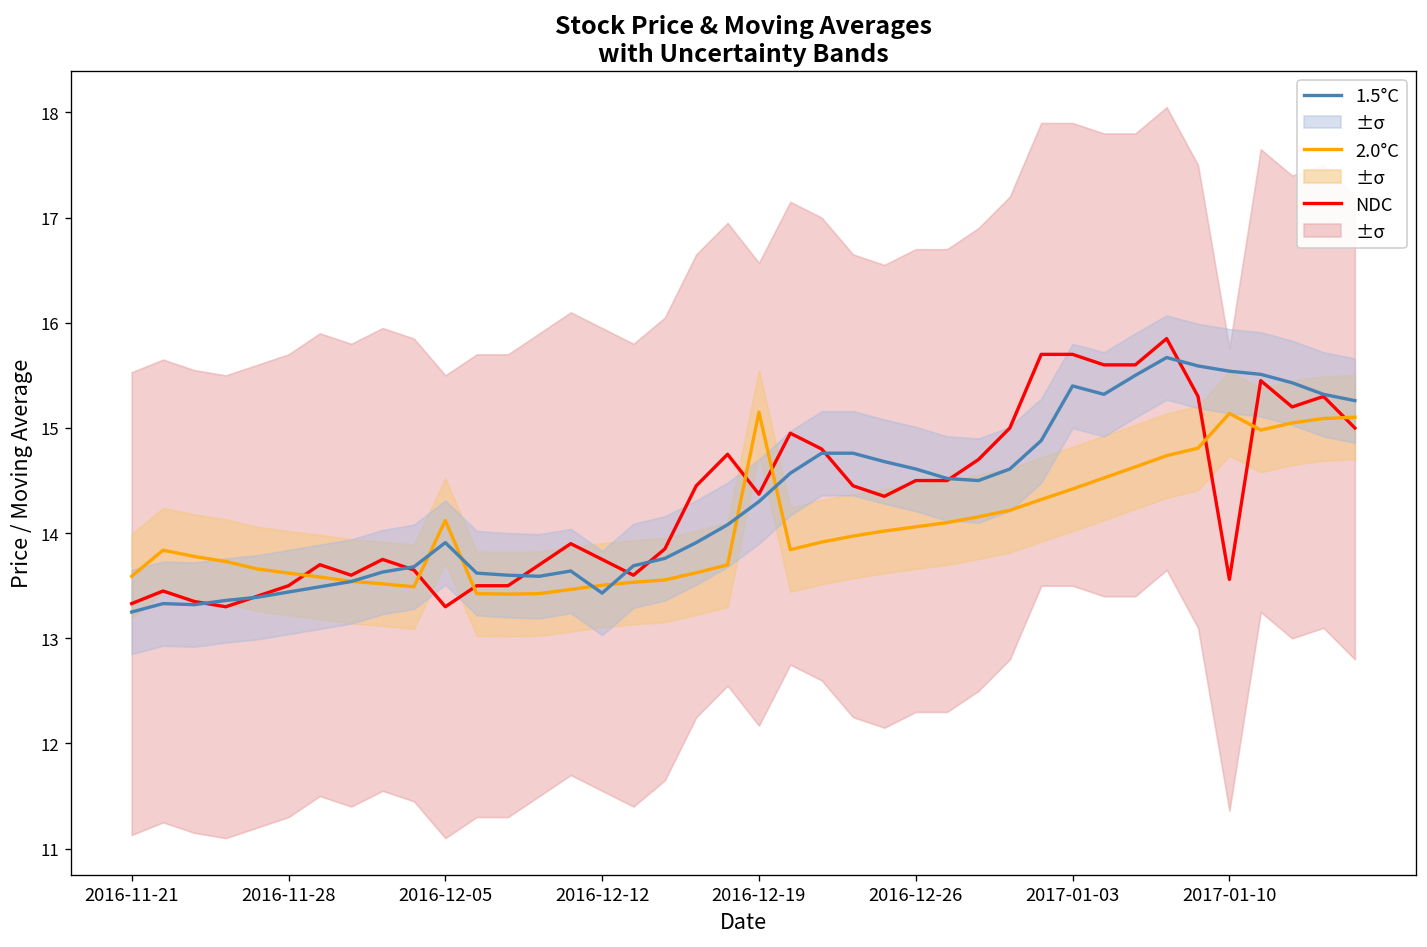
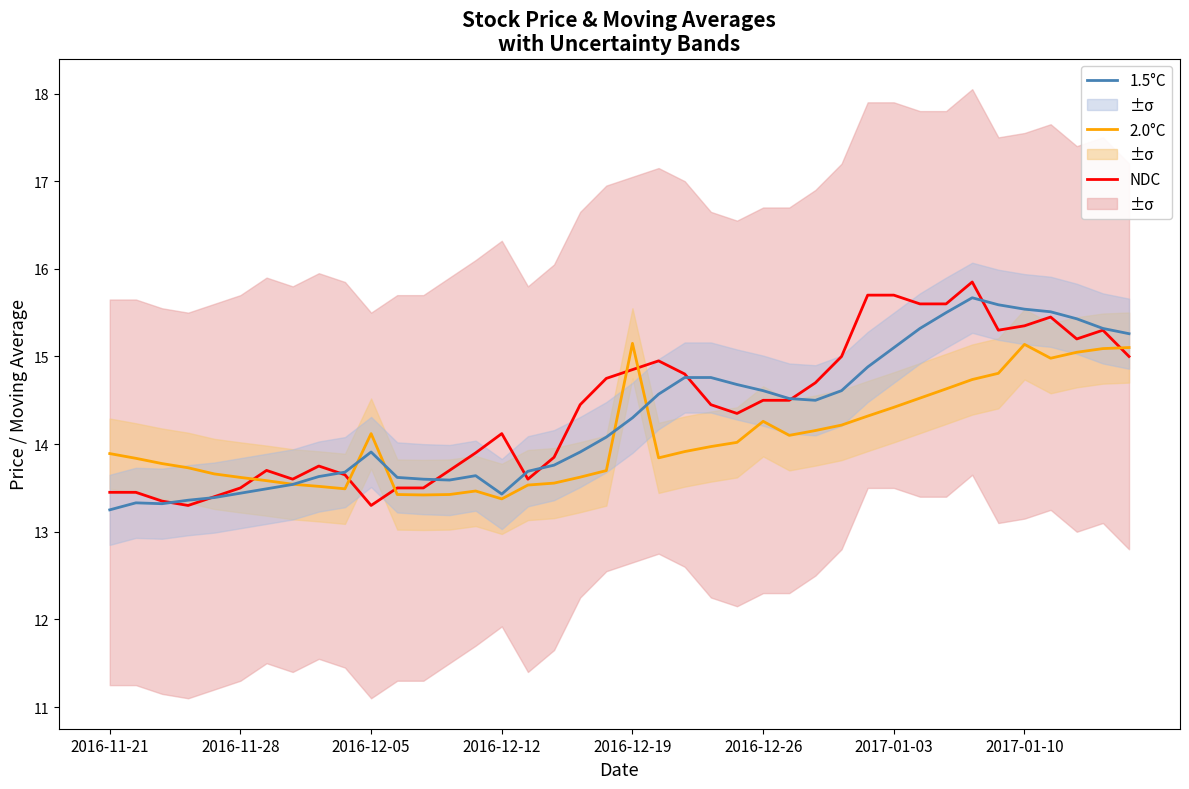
  {
    "NDC": {
-     "2016-11-21": 13.3,
+     "2016-11-21": 13.5,
      "2016-11-28": 13.5,
      "2016-12-05": 13.3,
-     "2016-12-12": 13.8,
-     "2016-12-19": 14.4,
+     "2016-12-12": 14.1,
+     "2016-12-19": 14.9,
      "2016-12-26": 14.5,
      "2017-01-03": 15.7,
-     "2017-01-10": 13.6
+     "2017-01-10": 15.4
    },
    "2.0°C": {
-     "2016-11-21": 13.6,
+     "2016-11-21": 13.9,
      "2016-11-28": 13.6,
      "2016-12-05": 14.1,
-     "2016-12-12": 13.5,
+     "2016-12-12": 13.4,
      "2016-12-19": 15.2,
-     "2016-12-26": 14.1,
+     "2016-12-26": 14.3,
      "2017-01-03": 14.4,
      "2017-01-10": 15.1
    },
    "1.5°C": {
      "2016-11-21": 13.3,
      "2016-11-28": 13.4,
      "2016-12-05": 13.9,
      "2016-12-12": 13.4,
      "2016-12-19": 14.3,
      "2016-12-26": 14.6,
-     "2017-01-03": 15.4
+     "2017-01-03": 15.1
    }
  }
